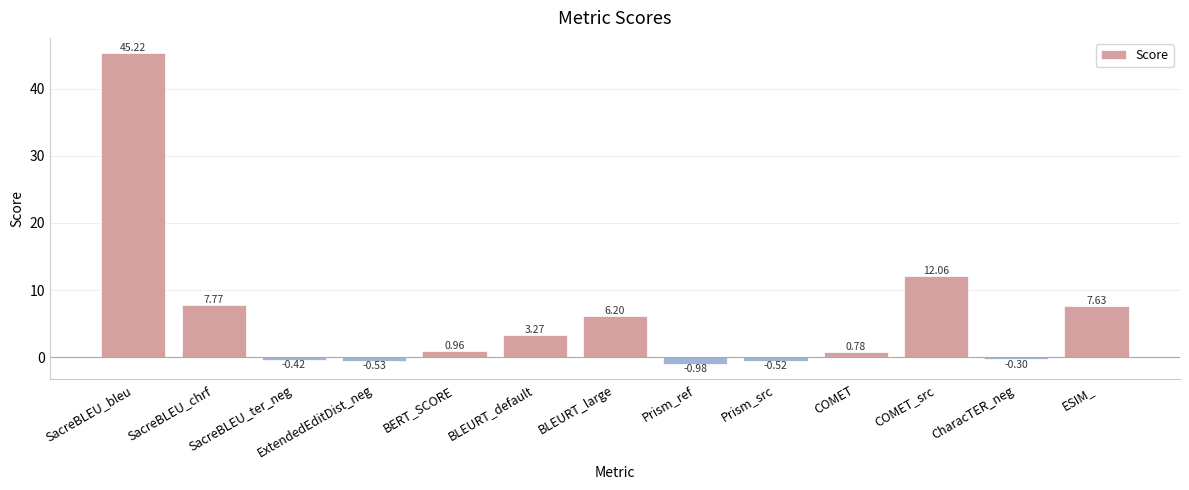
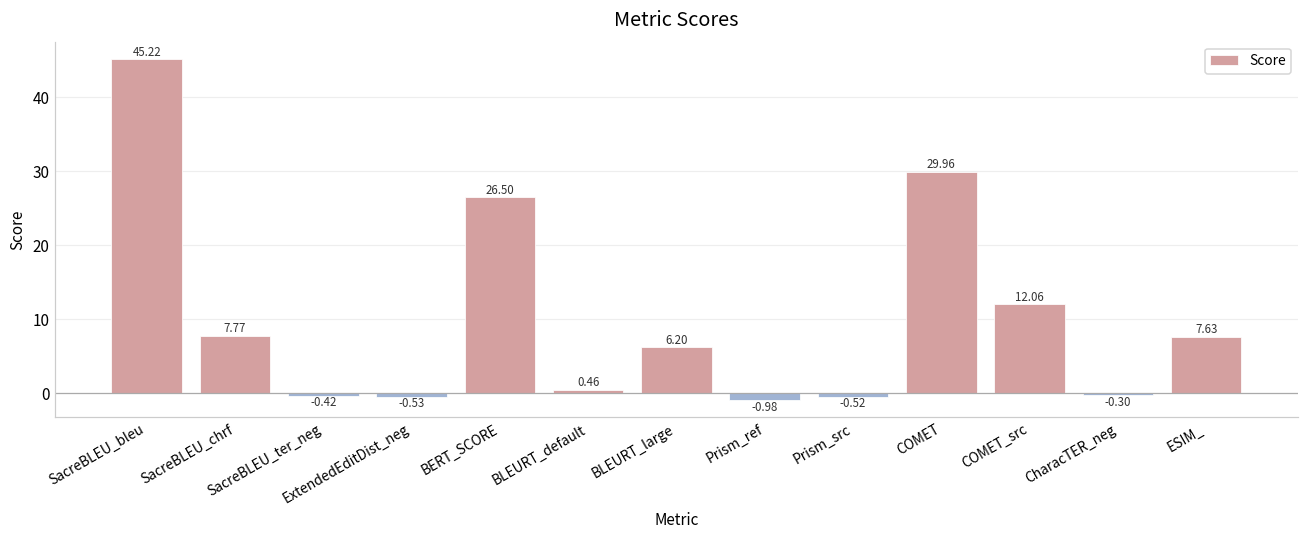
  {
    "SacreBLEU_bleu": 45.22,
    "SacreBLEU_chrf": 7.77,
    "SacreBLEU_ter_neg": -0.42,
    "ExtendedEditDist_neg": -0.53,
-   "BERT_SCORE": 0.96,
-   "BLEURT_default": 3.27,
+   "BERT_SCORE": 26.50,
+   "BLEURT_default": 0.46,
    "BLEURT_large": 6.20,
    "Prism_ref": -0.98,
    "Prism_src": -0.52,
-   "COMET": 0.78,
+   "COMET": 29.96,
    "COMET_src": 12.06,
    "CharacTER_neg": -0.30,
    "ESIM_": 7.63
  }
